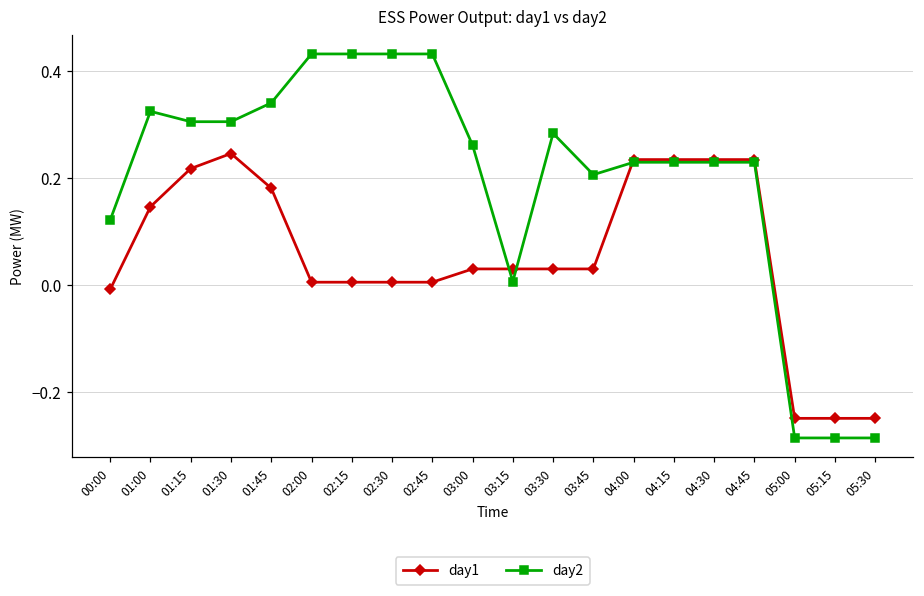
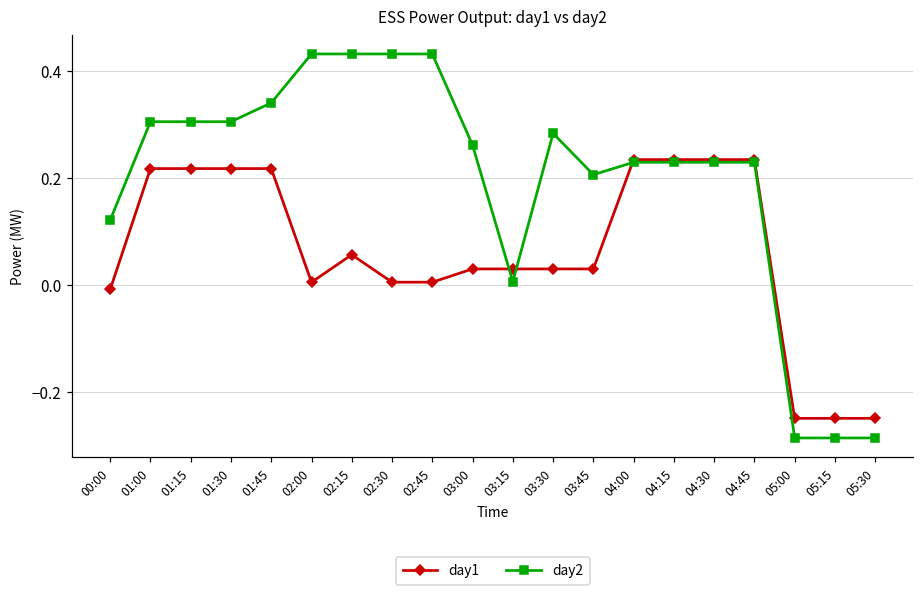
  {
    "day1": {
      "00:00": -0.01,
-     "01:00": 0.15,
+     "01:00": 0.22,
      "01:15": 0.22,
-     "01:30": 0.25,
-     "01:45": 0.18,
+     "01:30": 0.22,
+     "01:45": 0.22,
      "02:00": 0.01,
-     "02:15": 0.01,
+     "02:15": 0.06,
      "02:30": 0.01,
      "02:45": 0.01,
      "03:00": 0.03,
      "03:15": 0.03,
      "03:30": 0.03,
      "03:45": 0.03,
      "05:00": -0.25,
      "05:15": -0.25,
      "05:30": -0.25
    },
    "day2": {
      "00:00": 0.12,
-     "01:00": 0.32,
+     "01:00": 0.30,
      "01:15": 0.30,
      "01:30": 0.30,
      "01:45": 0.34,
      "02:00": 0.43,
      "02:15": 0.43,
      "02:30": 0.43,
      "02:45": 0.43,
      "03:00": 0.26,
      "03:15": 0.01,
      "03:30": 0.28,
      "03:45": 0.21,
      "05:00": -0.29,
      "05:15": -0.29,
      "05:30": -0.29
    }
  }
